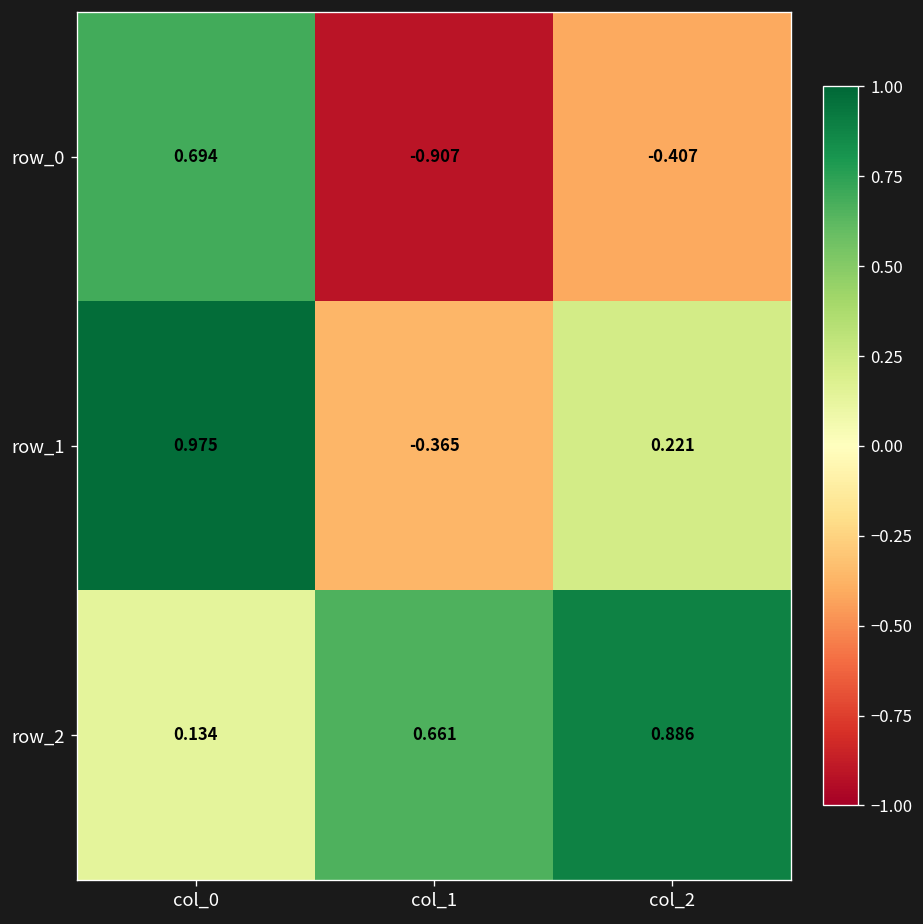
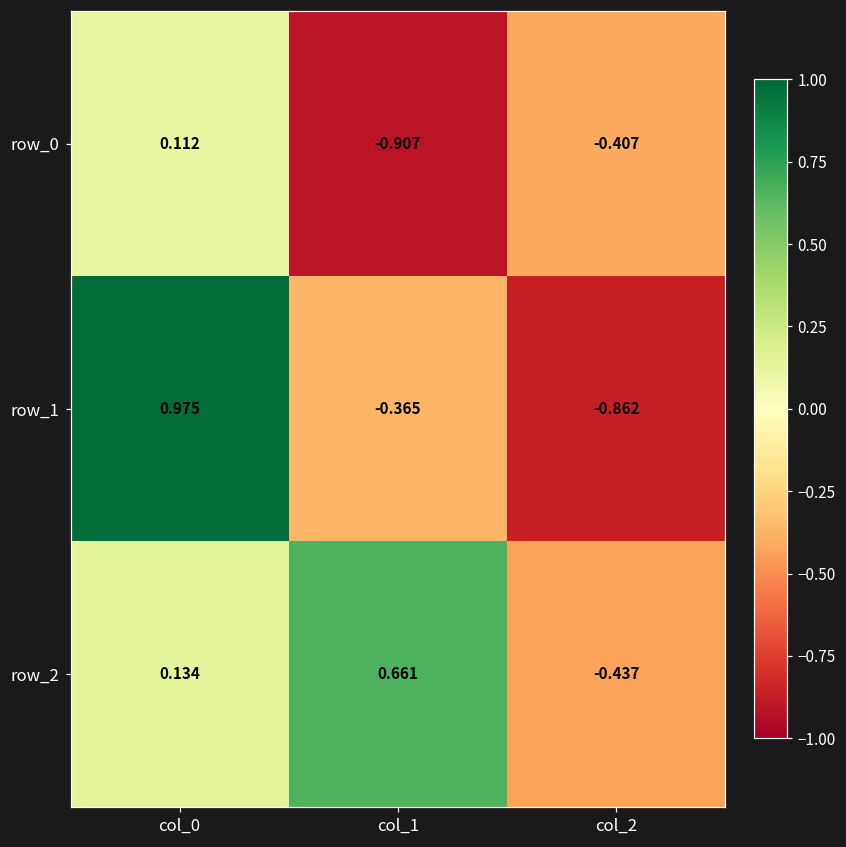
  {
    "row_0": {
-     "col_0": 0.694,
+     "col_0": 0.112,
      "col_1": -0.907,
      "col_2": -0.407
    },
    "row_1": {
      "col_0": 0.975,
      "col_1": -0.365,
-     "col_2": 0.221
+     "col_2": -0.862
    },
    "row_2": {
      "col_0": 0.134,
      "col_1": 0.661,
-     "col_2": 0.886
+     "col_2": -0.437
    }
  }
